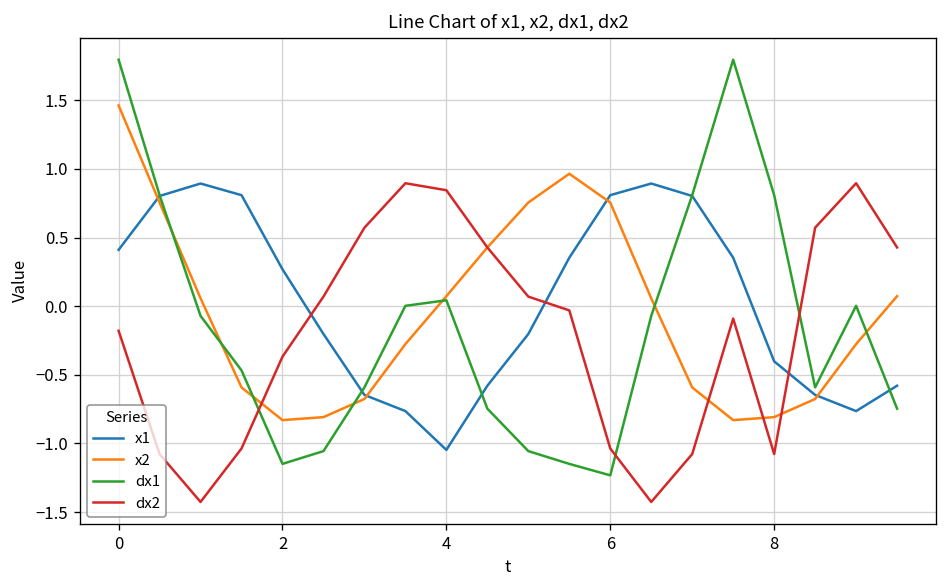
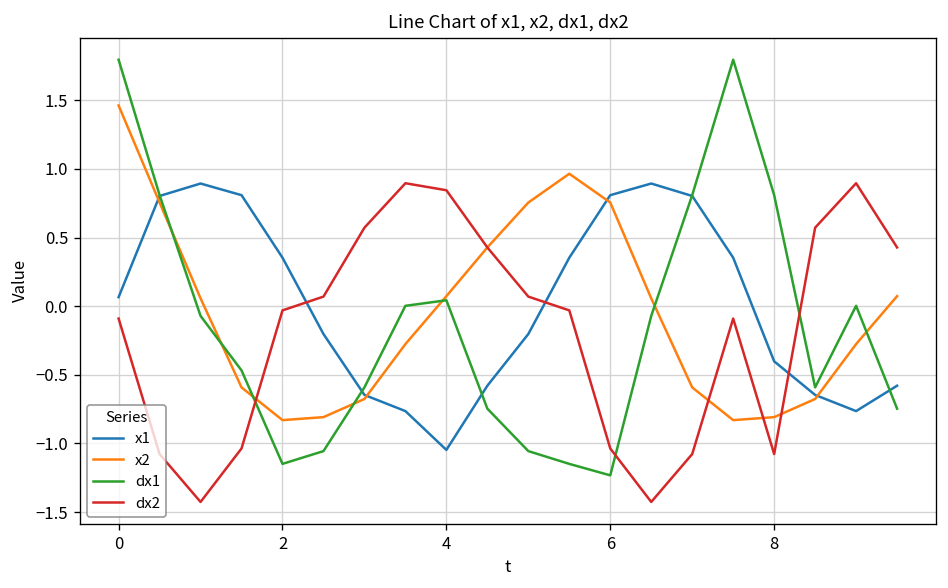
  {
    "x1": {
-     "0": 0.41,
-     "2": 0.27,
+     "0": 0.07,
+     "2": 0.35,
      "4": -1.05,
      "6": 0.81,
      "8": -0.40
    },
    "x2": {
      "0": 1.46,
      "2": -0.83,
      "4": 0.07,
      "6": 0.75,
      "8": -0.81
    },
    "dx1": {
      "0": 1.80,
      "2": -1.15,
      "4": 0.04,
      "6": -1.23,
      "8": 0.81
    },
    "dx2": {
-     "0": -0.18,
-     "2": -0.37,
+     "0": -0.09,
+     "2": -0.03,
      "4": 0.84,
      "6": -1.04,
      "8": -1.08
    }
  }
